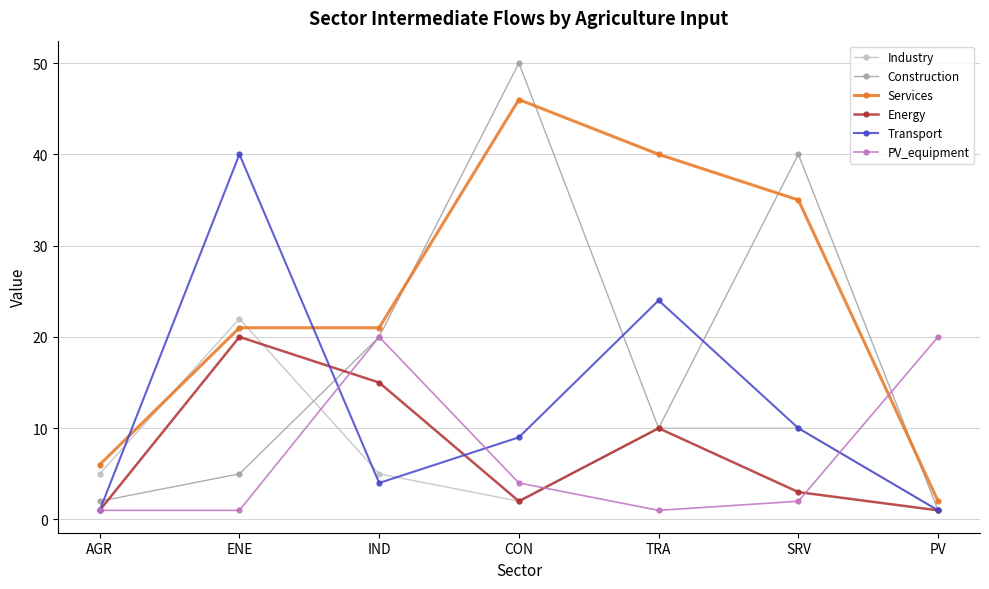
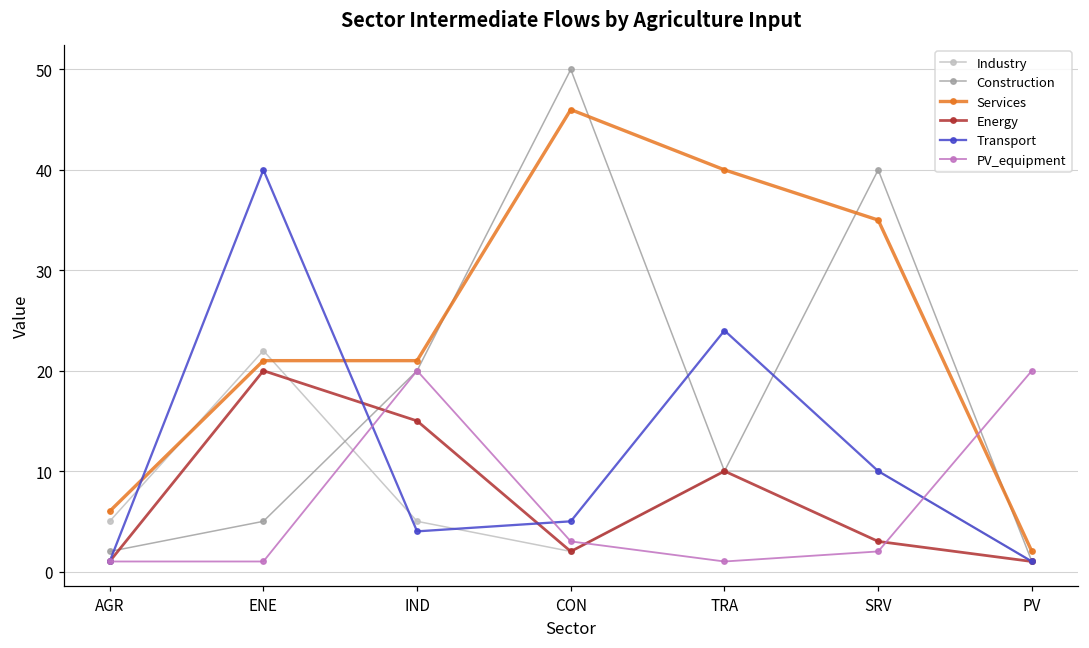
  {
    "Services": {
      "AGR": 6,
      "ENE": 21,
      "IND": 21,
      "CON": 46,
      "TRA": 40,
      "SRV": 35,
      "PV": 2
    },
    "Energy": {
      "ENE": 20,
      "IND": 15,
      "SRV": 3
    },
    "Transport": {
      "ENE": 40,
      "IND": 4,
-     "CON": 9,
+     "CON": 5,
      "TRA": 24
    },
    "PV_equipment": {
      "ENE": 1,
-     "CON": 4,
+     "CON": 3,
      "TRA": 1,
      "SRV": 2,
      "PV": 20
    }
  }
